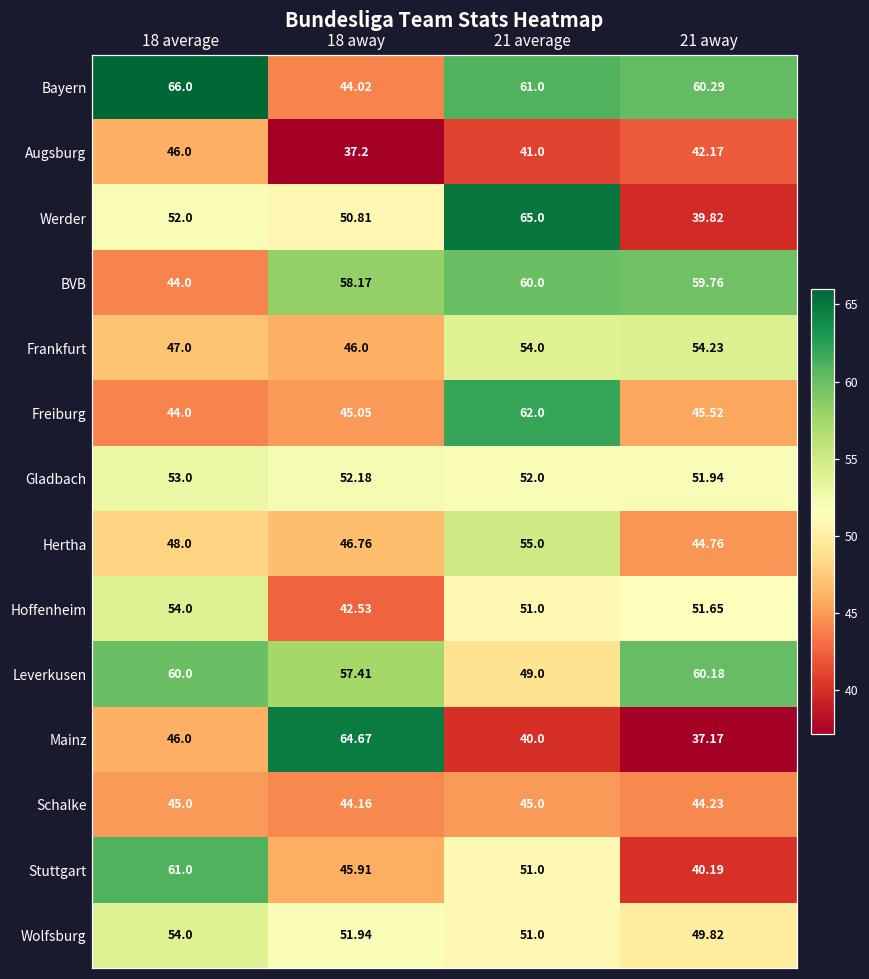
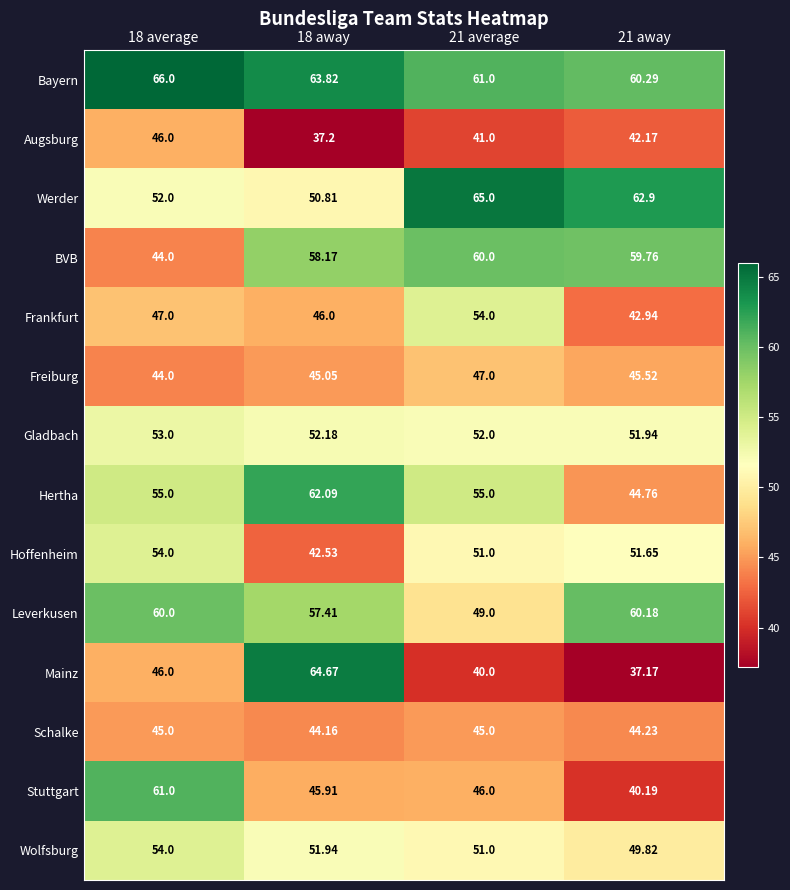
  {
    "Bayern": {
      "18 average": 66.0,
-     "18 away": 44.02,
+     "18 away": 63.82,
      "21 average": 61.0,
      "21 away": 60.29
    },
    "Augsburg": {
      "18 average": 46.0,
      "18 away": 37.2,
      "21 average": 41.0,
      "21 away": 42.17
    },
    "Werder": {
      "18 average": 52.0,
      "18 away": 50.81,
      "21 average": 65.0,
-     "21 away": 39.82
+     "21 away": 62.9
    },
    "BVB": {
      "18 average": 44.0,
      "18 away": 58.17,
      "21 average": 60.0,
      "21 away": 59.76
    },
    "Frankfurt": {
      "18 average": 47.0,
      "18 away": 46.0,
      "21 average": 54.0,
-     "21 away": 54.23
+     "21 away": 42.94
    },
    "Freiburg": {
      "18 average": 44.0,
      "18 away": 45.05,
-     "21 average": 62.0,
+     "21 average": 47.0,
      "21 away": 45.52
    },
    "Gladbach": {
      "18 average": 53.0,
      "18 away": 52.18,
      "21 average": 52.0,
      "21 away": 51.94
    },
    "Hertha": {
-     "18 average": 48.0,
-     "18 away": 46.76,
+     "18 average": 55.0,
+     "18 away": 62.09,
      "21 average": 55.0,
      "21 away": 44.76
    },
    "Hoffenheim": {
      "18 average": 54.0,
      "18 away": 42.53,
      "21 average": 51.0,
      "21 away": 51.65
    },
    "Leverkusen": {
      "18 average": 60.0,
      "18 away": 57.41,
      "21 average": 49.0,
      "21 away": 60.18
    },
    "Mainz": {
      "18 average": 46.0,
      "18 away": 64.67,
      "21 average": 40.0,
      "21 away": 37.17
    },
    "Schalke": {
      "18 average": 45.0,
      "18 away": 44.16,
      "21 average": 45.0,
      "21 away": 44.23
    },
    "Stuttgart": {
      "18 average": 61.0,
      "18 away": 45.91,
-     "21 average": 51.0,
+     "21 average": 46.0,
      "21 away": 40.19
    },
    "Wolfsburg": {
      "18 average": 54.0,
      "18 away": 51.94,
      "21 average": 51.0,
      "21 away": 49.82
    }
  }
